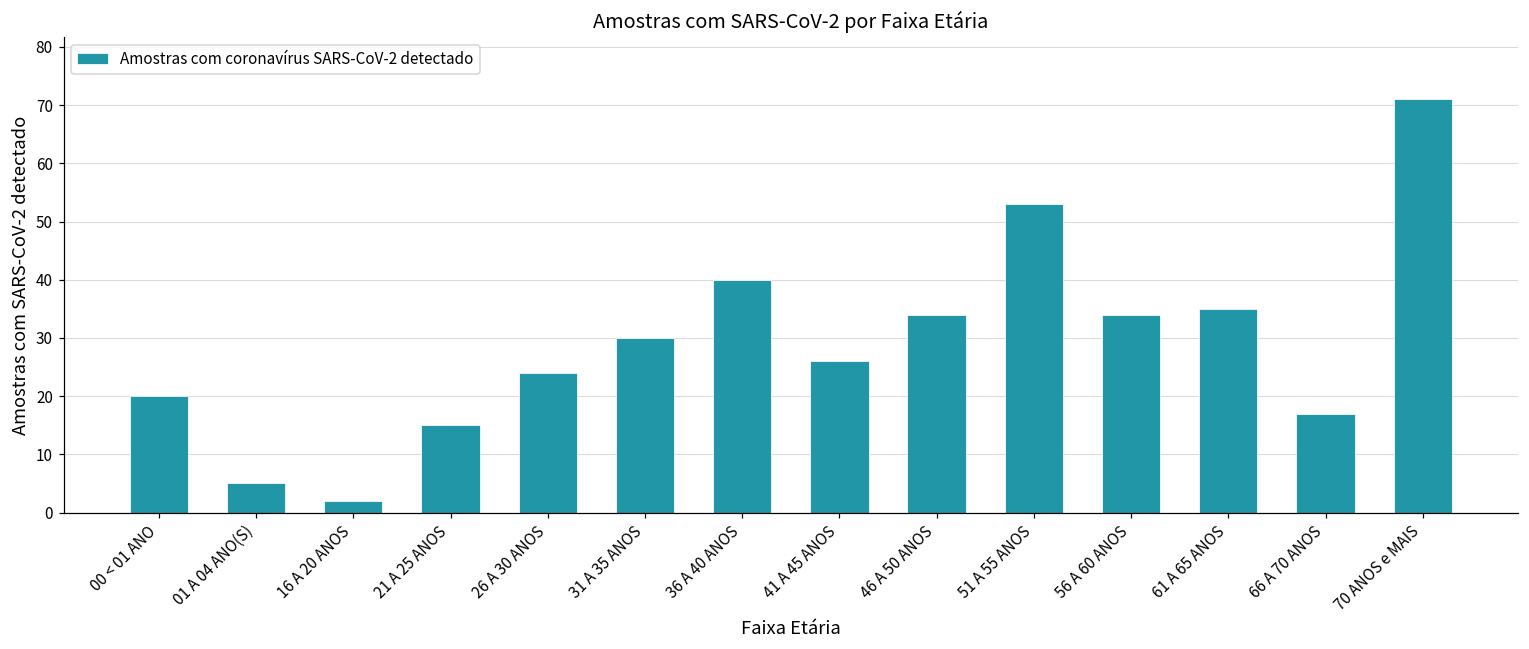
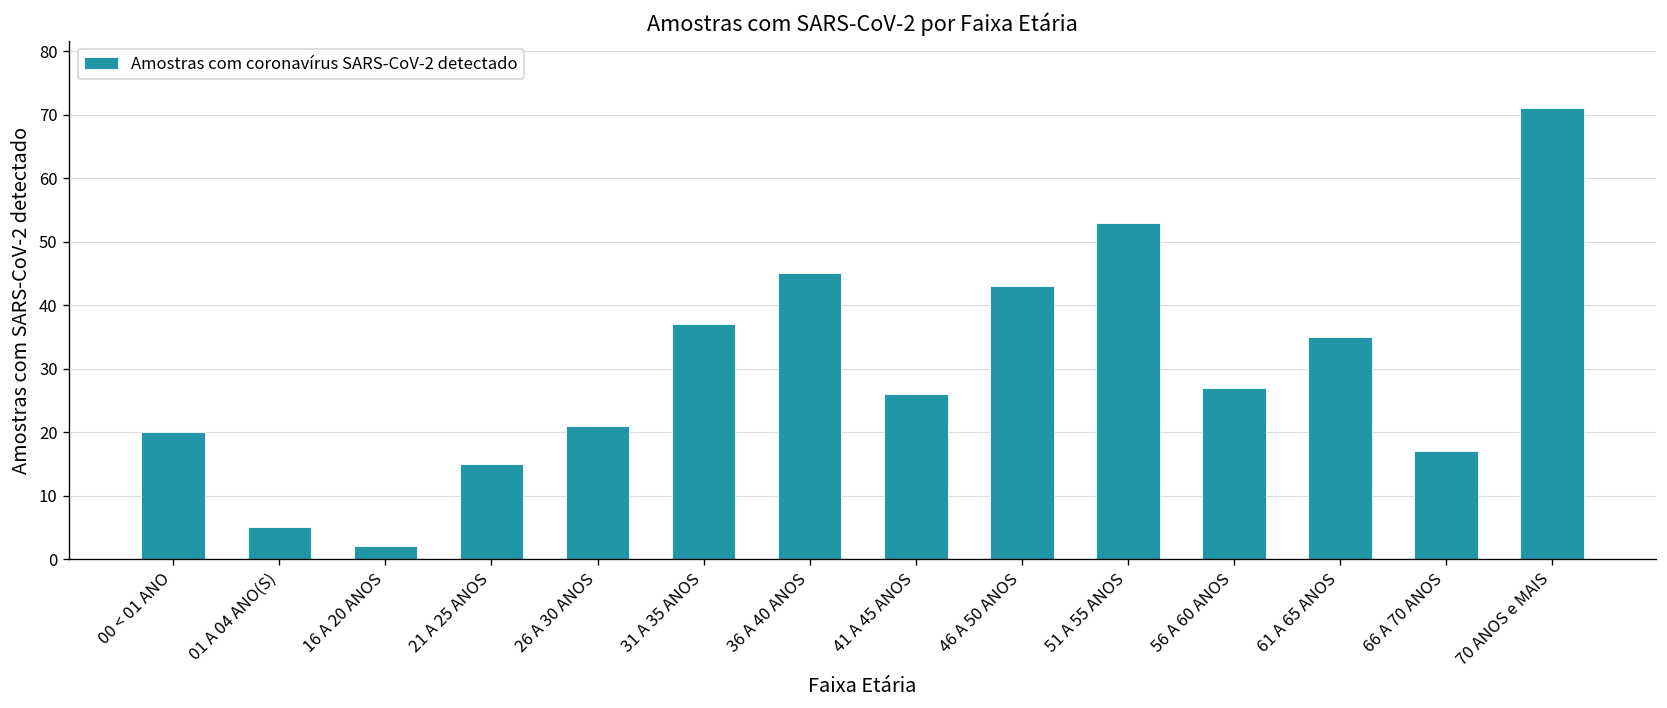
  {
    "00 < 01 ANO": 20,
    "01 A 04 ANO(S)": 5,
    "16 A 20 ANOS": 2,
    "21 A 25 ANOS": 15,
-   "26 A 30 ANOS": 24,
-   "31 A 35 ANOS": 30,
-   "36 A 40 ANOS": 40,
+   "26 A 30 ANOS": 21,
+   "31 A 35 ANOS": 37,
+   "36 A 40 ANOS": 45,
    "41 A 45 ANOS": 26,
-   "46 A 50 ANOS": 34,
+   "46 A 50 ANOS": 43,
    "51 A 55 ANOS": 53,
-   "56 A 60 ANOS": 34,
+   "56 A 60 ANOS": 27,
    "61 A 65 ANOS": 35,
    "66 A 70 ANOS": 17,
    "70 ANOS e MAIS": 71
  }
